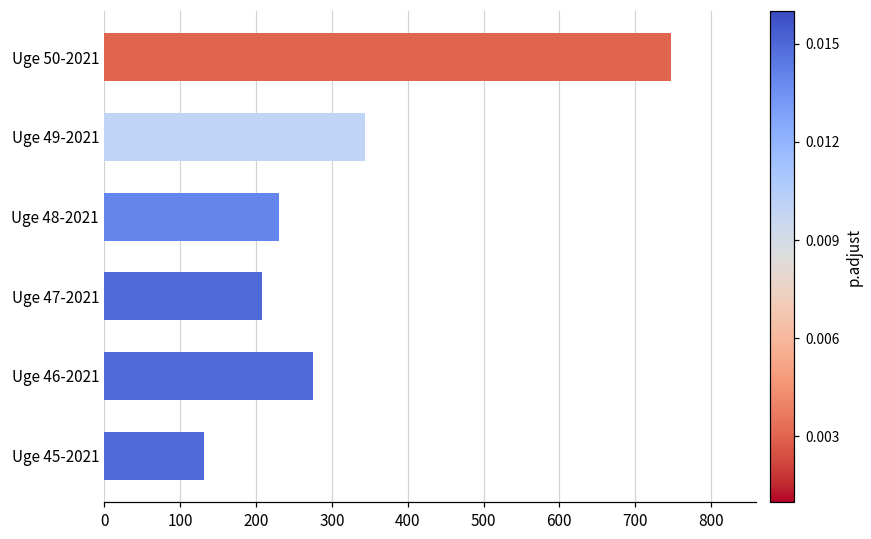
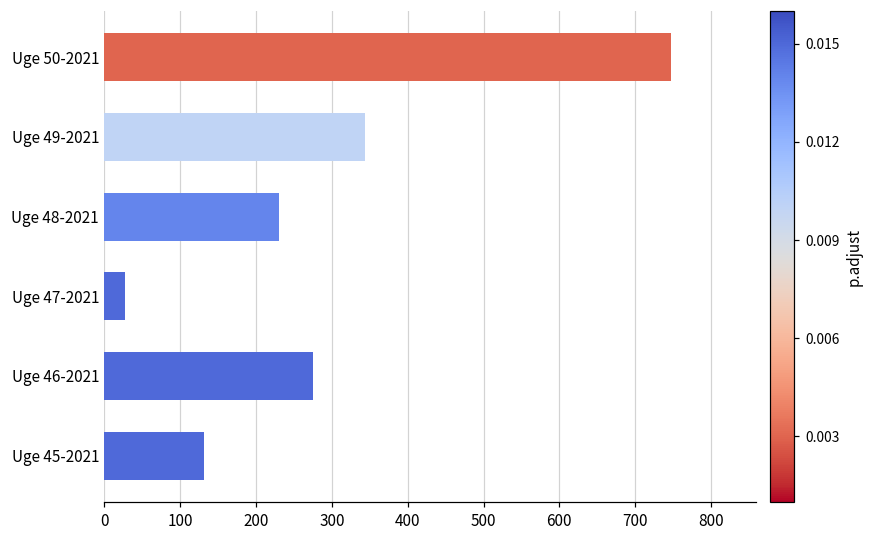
  {
    "Uge 50-2021": 750,
    "Uge 49-2021": 340,
    "Uge 48-2021": 230,
-   "Uge 47-2021": 210,
+   "Uge 47-2021": 30,
    "Uge 46-2021": 280,
    "Uge 45-2021": 130
  }
